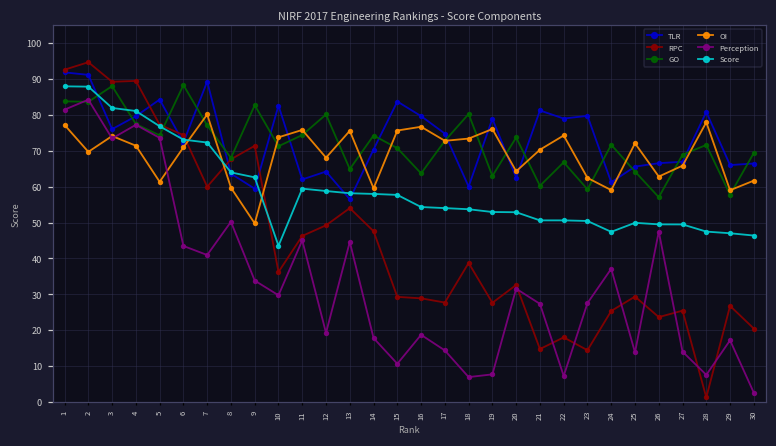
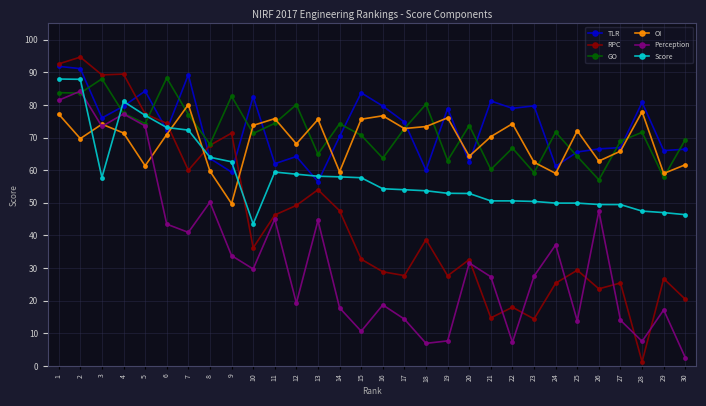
  {
    "TLR": {
      "2": 91,
      "3": 76,
      "4": 80,
      "5": 84,
      "6": 72,
      "7": 89,
      "9": 59,
      "10": 83,
      "11": 62,
      "12": 64,
      "13": 56,
      "14": 70,
      "15": 84,
      "16": 80,
      "17": 75,
      "18": 60,
      "19": 79,
      "20": 63,
      "21": 81,
      "22": 79,
      "23": 80,
      "24": 61,
      "25": 66,
      "26": 67,
      "27": 67,
      "28": 81,
      "29": 66,
      "30": 66
    },
    "RPC": {
      "2": 95,
      "3": 89,
      "4": 89,
      "6": 74,
      "7": 60,
      "9": 71,
      "10": 36,
      "11": 46,
      "12": 49,
      "13": 54,
      "14": 48,
-     "15": 29,
+     "15": 33,
      "16": 29,
      "17": 28,
      "18": 39,
      "19": 28,
      "20": 33,
      "21": 15,
      "22": 18,
      "23": 14,
      "24": 25,
      "25": 29,
      "26": 24,
      "27": 25,
      "28": 1,
      "29": 27,
      "30": 20
    },
    "GO": {
      "1": 84,
      "3": 88,
      "6": 88,
      "7": 77,
      "9": 83,
      "10": 71,
      "11": 74,
      "12": 80,
      "13": 65,
      "14": 74,
      "15": 71,
      "16": 64,
      "18": 80,
      "19": 63,
      "20": 74,
      "21": 60,
      "22": 67,
      "23": 59,
      "24": 72,
      "25": 64,
      "26": 57,
      "27": 69,
      "28": 72,
      "29": 58,
      "30": 69
    },
    "OI": {
      "1": 77,
      "2": 70,
      "4": 71,
      "5": 61,
      "6": 71,
      "7": 80,
      "8": 60,
      "9": 50,
      "10": 74,
      "11": 76,
      "12": 68,
      "13": 76,
      "14": 60,
      "15": 76,
      "16": 77,
      "18": 73,
      "19": 76,
      "20": 64,
      "21": 70,
      "22": 74,
      "23": 62,
      "24": 59,
      "25": 72,
      "26": 63,
      "27": 66,
      "28": 78,
      "29": 59,
      "30": 62
    },
    "Perception": {
      "1": 81,
      "6": 43,
      "7": 41,
      "8": 50,
      "9": 34,
      "10": 30,
      "11": 45,
      "12": 19,
      "13": 45,
      "14": 18,
      "15": 11,
      "16": 19,
      "17": 14,
      "18": 7,
      "19": 8,
      "20": 32,
      "21": 27,
      "22": 7,
      "23": 28,
      "24": 37,
      "25": 14,
      "26": 47,
      "27": 14,
      "28": 8,
      "29": 17,
      "30": 3
    },
    "Score": {
      "1": 88,
      "2": 88,
-     "3": 82,
+     "3": 58,
      "4": 81,
      "6": 73,
      "7": 72,
      "9": 63,
      "10": 44,
      "11": 59,
      "12": 59,
      "13": 58,
      "14": 58,
      "15": 58,
      "16": 54,
      "17": 54,
      "18": 54,
      "19": 53,
      "20": 53,
      "21": 51,
      "22": 51,
      "23": 50,
-     "24": 47,
+     "24": 50,
      "25": 50,
      "26": 49,
      "27": 49,
      "28": 47,
      "29": 47,
      "30": 46
    }
  }
